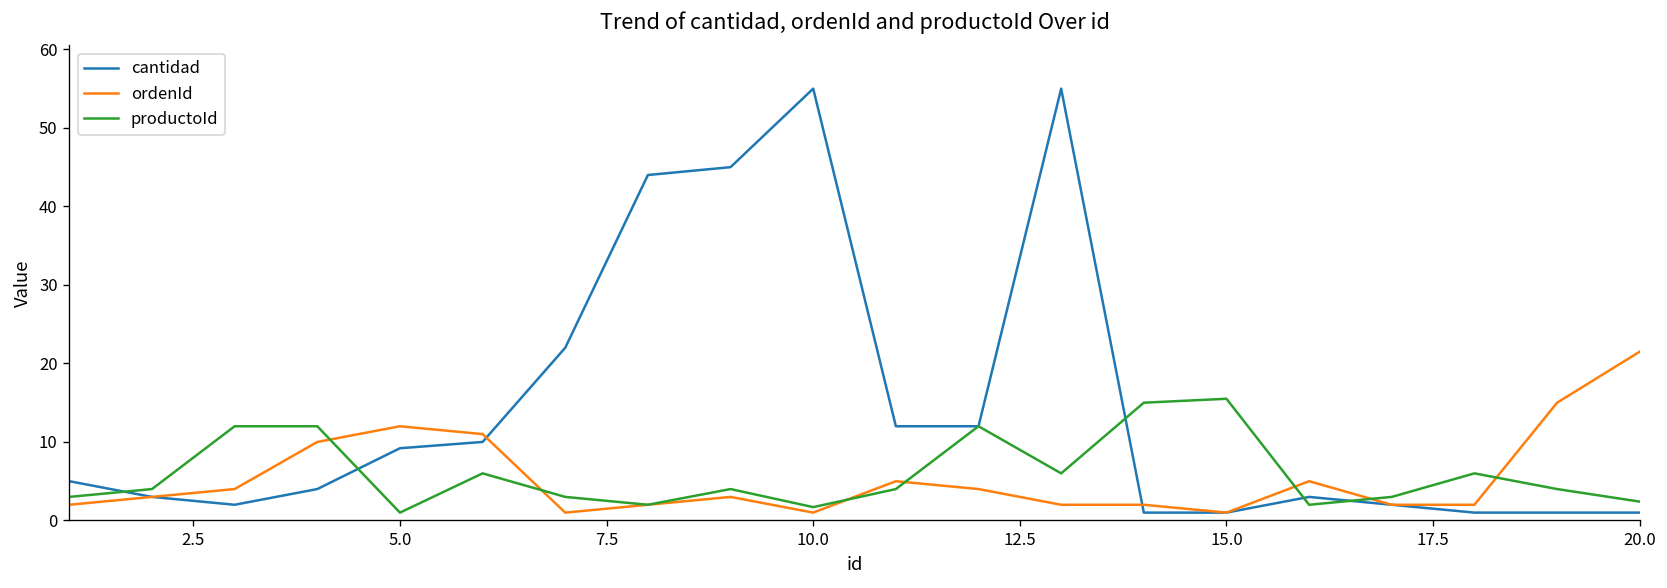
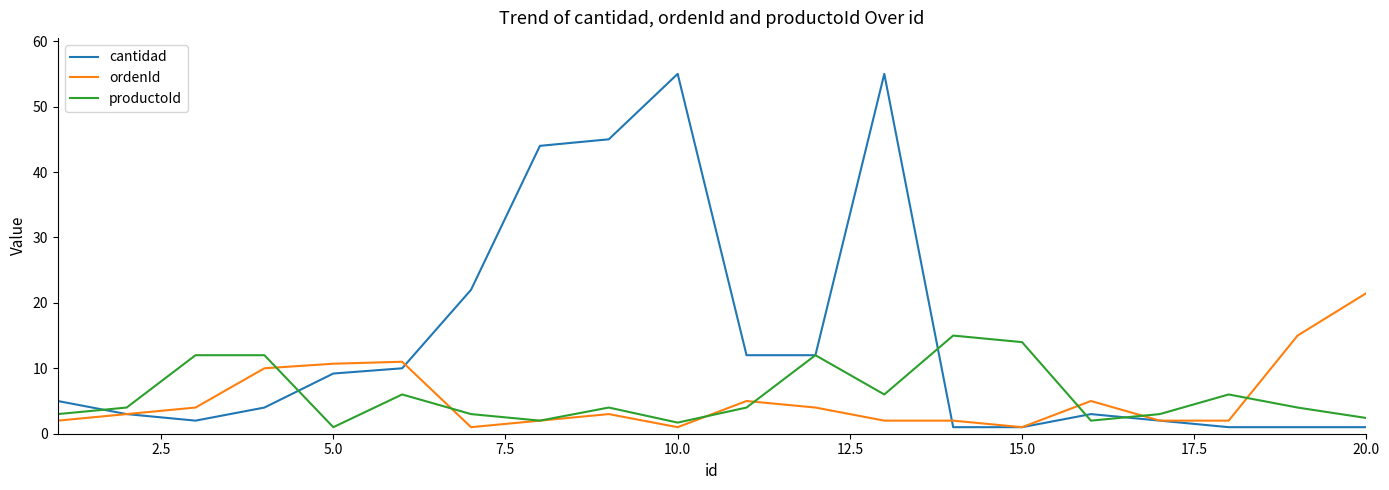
  {
    "cantidad": {
      "5.0": 9,
      "10.0": 55,
      "20.0": 1
    },
    "ordenId": {
-     "5.0": 12,
+     "5.0": 11,
      "10.0": 1,
      "20.0": 22
    },
    "productoId": {
      "5.0": 1,
      "10.0": 2,
-     "15.0": 16,
+     "15.0": 14,
      "20.0": 2
    }
  }
